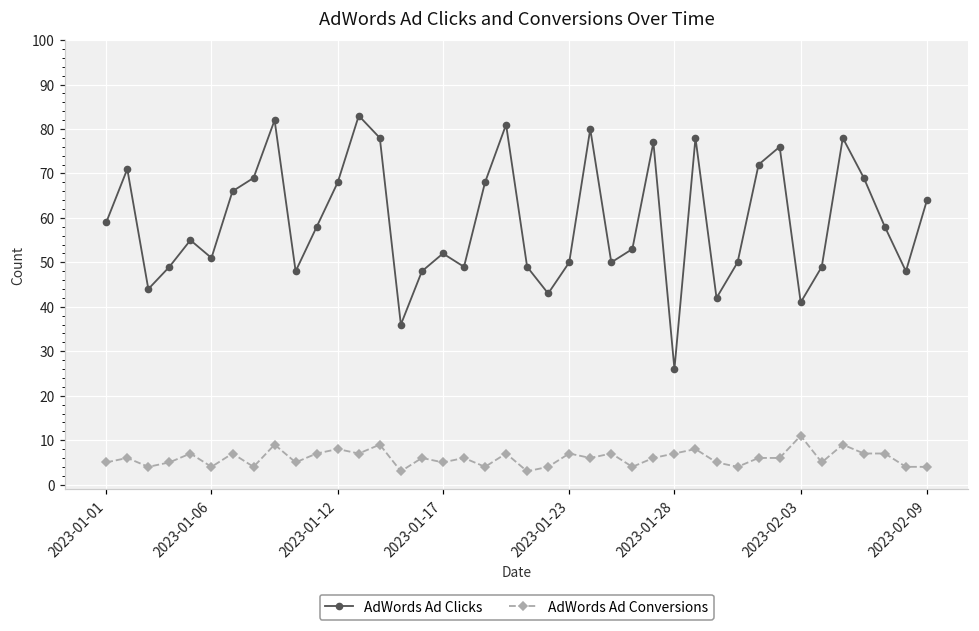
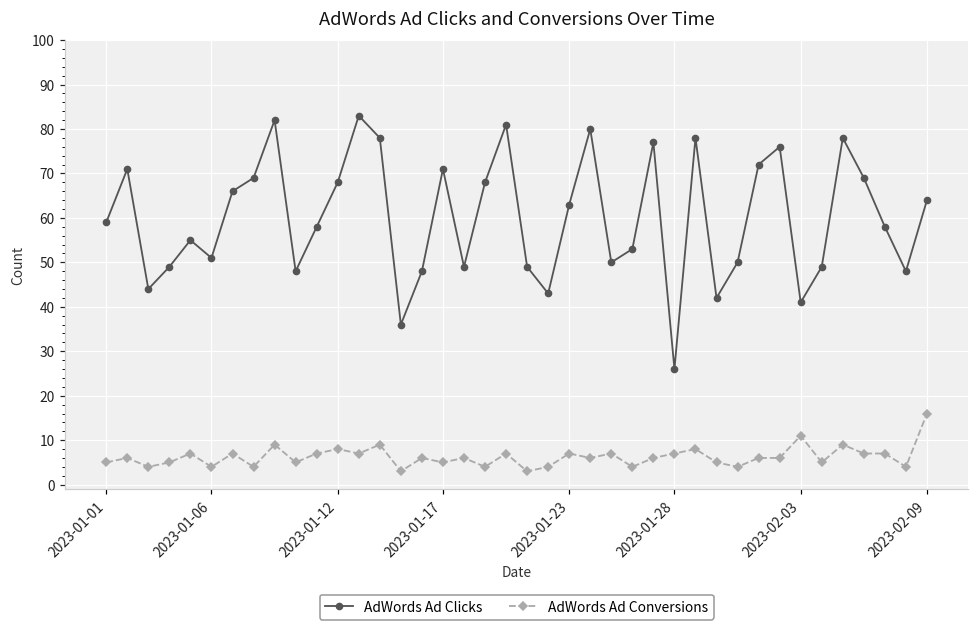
  {
    "AdWords Ad Clicks": {
      "2023-01-01": 59,
      "2023-01-06": 51,
      "2023-01-12": 68,
-     "2023-01-17": 52,
-     "2023-01-23": 50,
+     "2023-01-17": 71,
+     "2023-01-23": 63,
      "2023-01-28": 26,
      "2023-02-03": 41,
      "2023-02-09": 64
    },
    "AdWords Ad Conversions": {
      "2023-01-01": 5,
      "2023-01-06": 4,
      "2023-01-12": 8,
      "2023-01-17": 5,
      "2023-01-23": 7,
      "2023-01-28": 7,
      "2023-02-03": 11,
-     "2023-02-09": 4
+     "2023-02-09": 16
    }
  }
